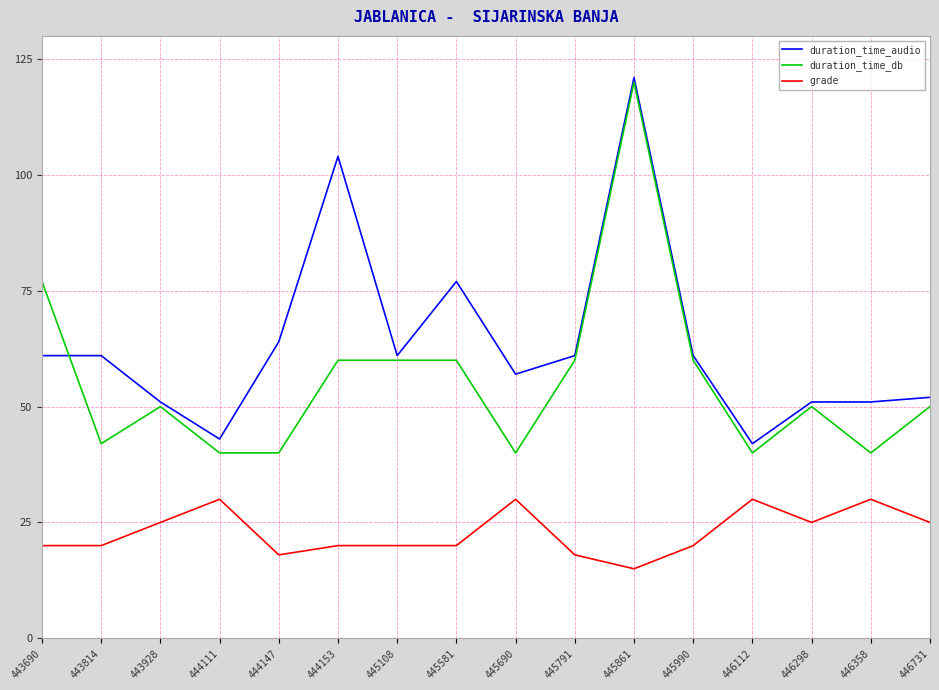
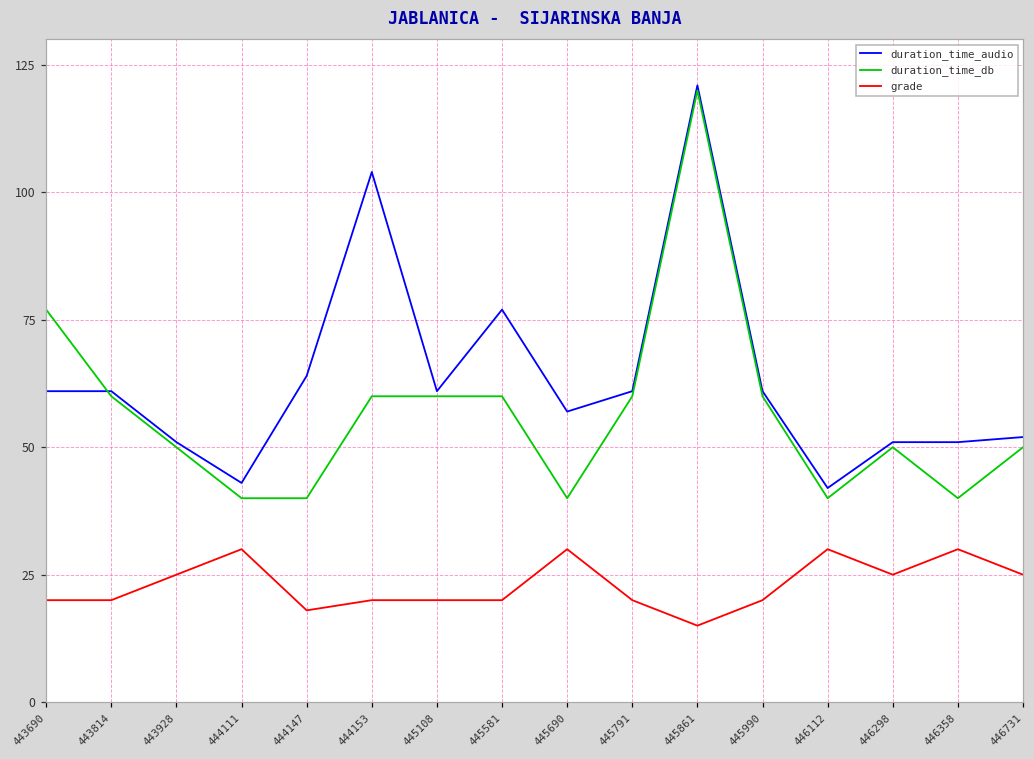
  {
    "duration_time_audio": {
      "443690": 61,
      "443814": 61,
      "443928": 51,
      "444111": 43,
      "444147": 64,
      "444153": 104,
      "445108": 61,
      "445581": 77,
      "445690": 57,
      "445791": 61,
      "445861": 121,
      "445990": 61,
      "446112": 42,
      "446298": 51,
      "446358": 51,
      "446731": 52
    },
    "duration_time_db": {
      "443690": 77,
-     "443814": 42,
+     "443814": 60,
      "443928": 50,
      "444111": 40,
      "444147": 40,
      "444153": 60,
      "445108": 60,
      "445581": 60,
      "445690": 40,
      "445791": 60,
      "445861": 120,
      "445990": 60,
      "446112": 40,
      "446298": 50,
      "446358": 40,
      "446731": 50
    },
    "grade": {
      "443690": 20,
      "443814": 20,
      "443928": 25,
      "444111": 30,
      "444147": 18,
      "444153": 20,
      "445108": 20,
      "445581": 20,
      "445690": 30,
-     "445791": 18,
+     "445791": 20,
      "445861": 15,
      "445990": 20,
      "446112": 30,
      "446298": 25,
      "446358": 30,
      "446731": 25
    }
  }
